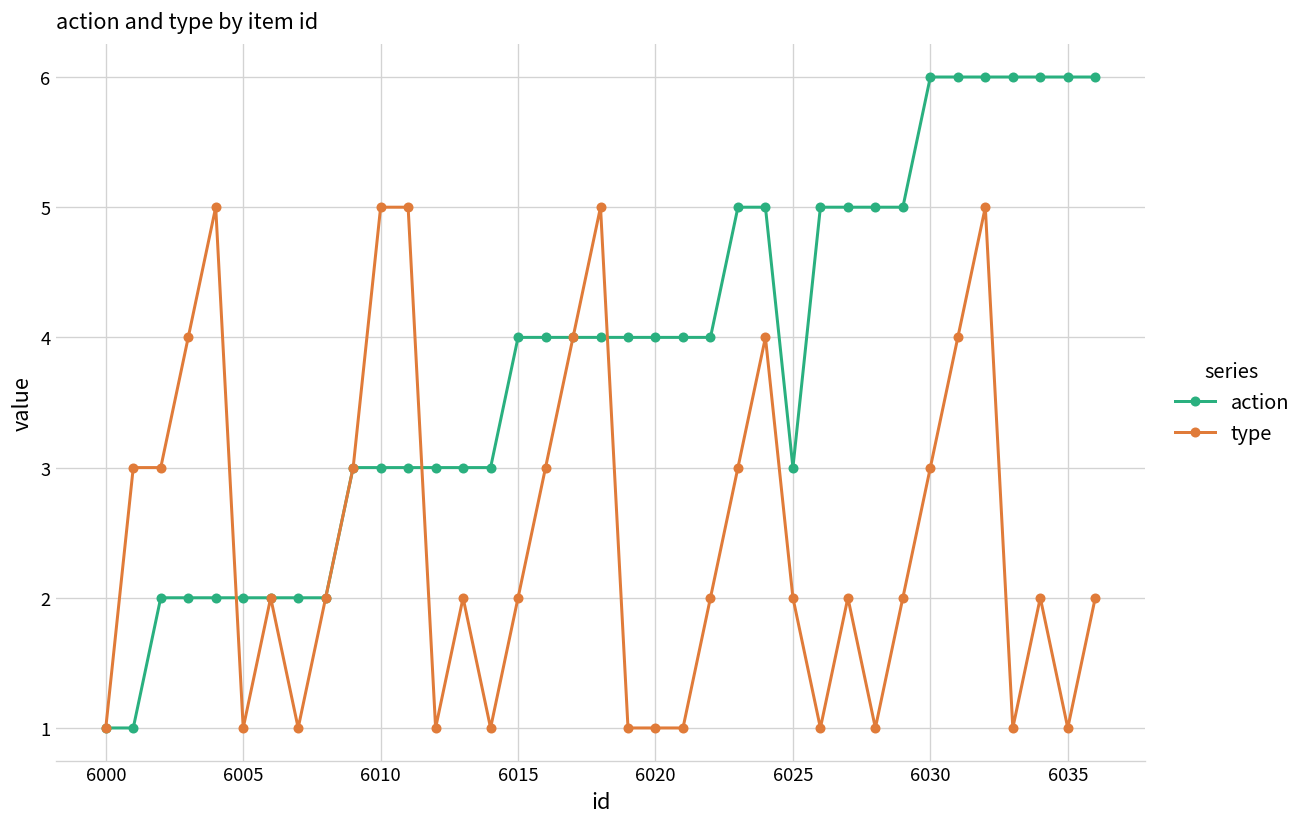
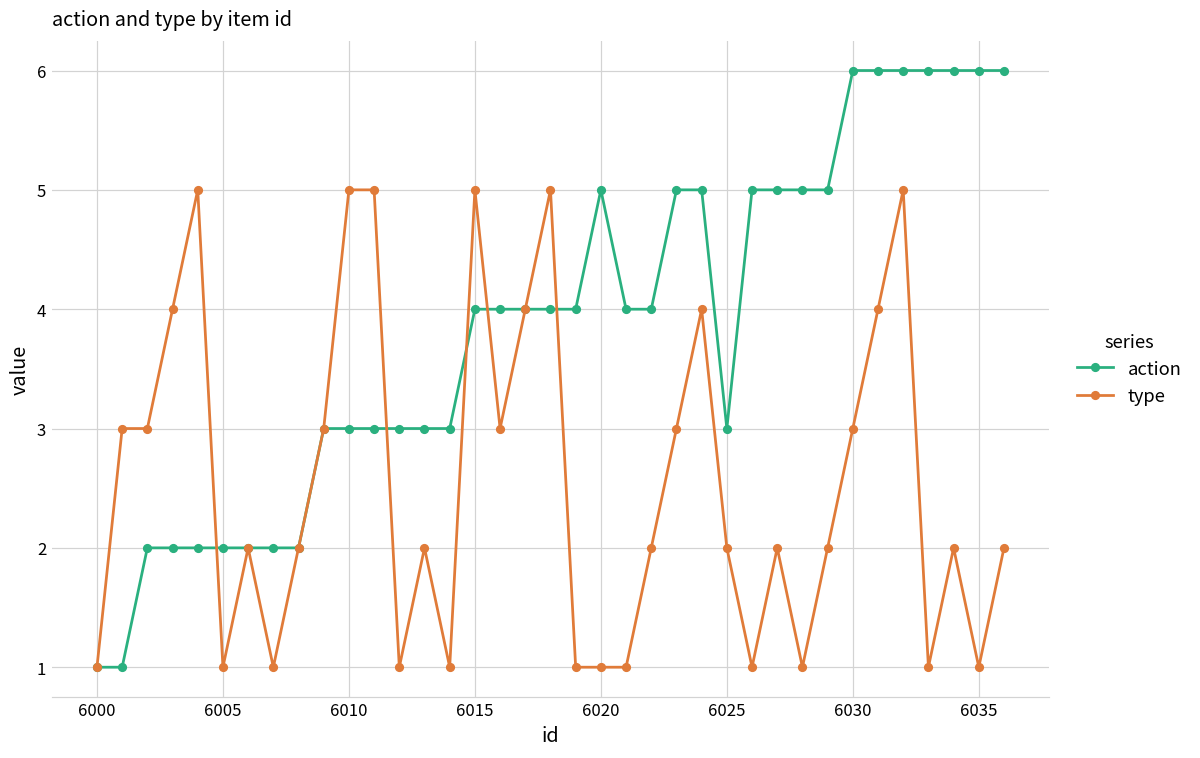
  {
    "action": {
      "6005": 2,
      "6010": 3,
      "6015": 4,
-     "6020": 4,
+     "6020": 5,
      "6025": 3,
      "6030": 6,
      "6035": 6
    },
    "type": {
      "6005": 1,
      "6010": 5,
-     "6015": 2,
+     "6015": 5,
      "6020": 1,
      "6025": 2,
      "6030": 3,
      "6035": 1
    }
  }
